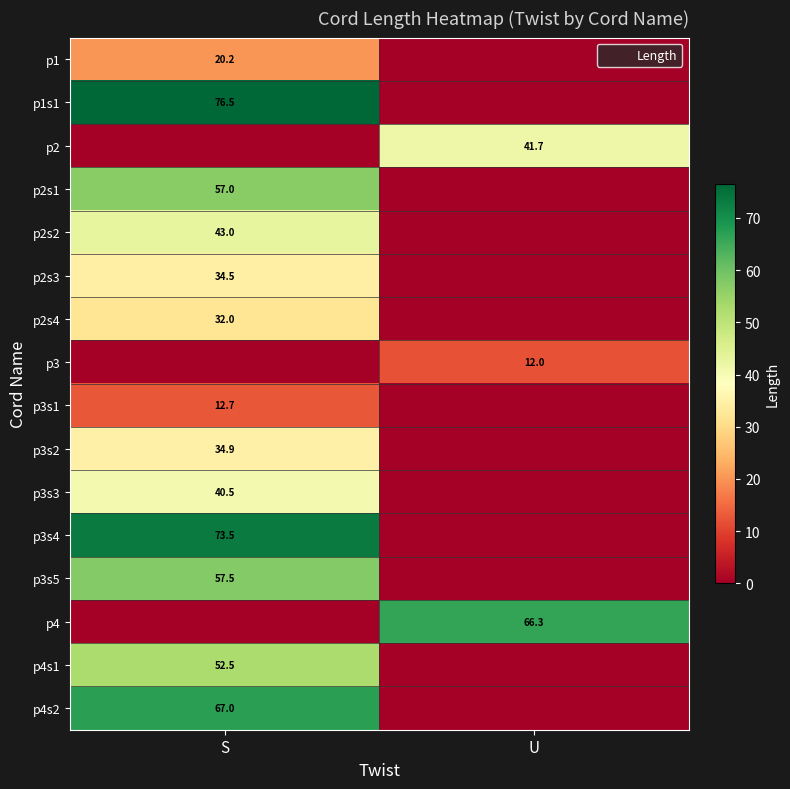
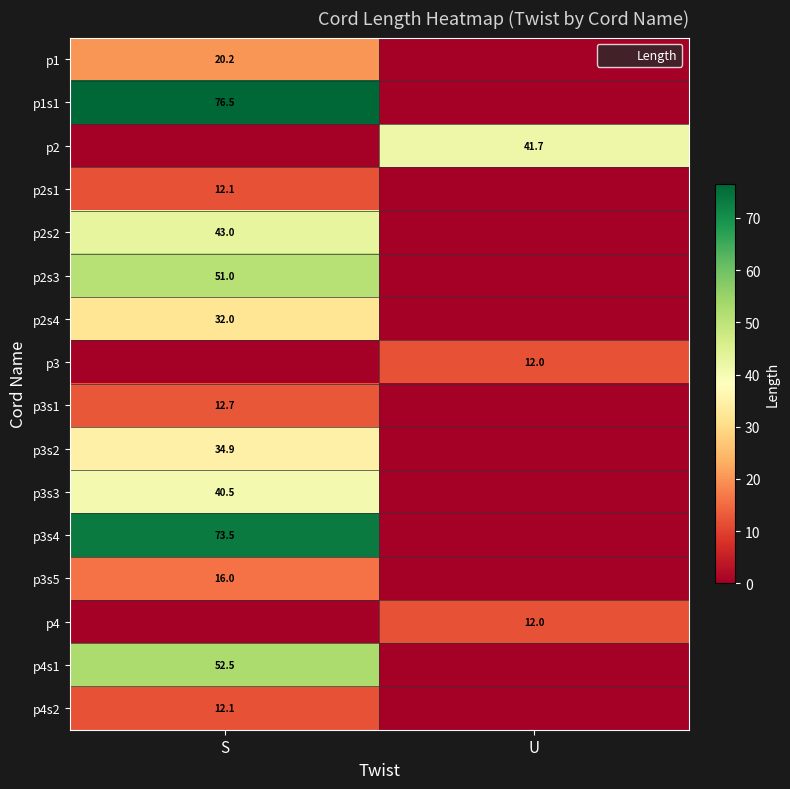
  {
    "p1": {
      "S": 20.2
    },
    "p1s1": {
      "S": 76.5
    },
    "p2": {
      "U": 41.7
    },
    "p2s1": {
-     "S": 57.0
+     "S": 12.1
    },
    "p2s2": {
      "S": 43.0
    },
    "p2s3": {
-     "S": 34.5
+     "S": 51.0
    },
    "p2s4": {
      "S": 32.0
    },
    "p3": {
      "U": 12.0
    },
    "p3s1": {
      "S": 12.7
    },
    "p3s2": {
      "S": 34.9
    },
    "p3s3": {
      "S": 40.5
    },
    "p3s4": {
      "S": 73.5
    },
    "p3s5": {
-     "S": 57.5
+     "S": 16.0
    },
    "p4": {
-     "U": 66.3
+     "U": 12.0
    },
    "p4s1": {
      "S": 52.5
    },
    "p4s2": {
-     "S": 67.0
+     "S": 12.1
    }
  }
